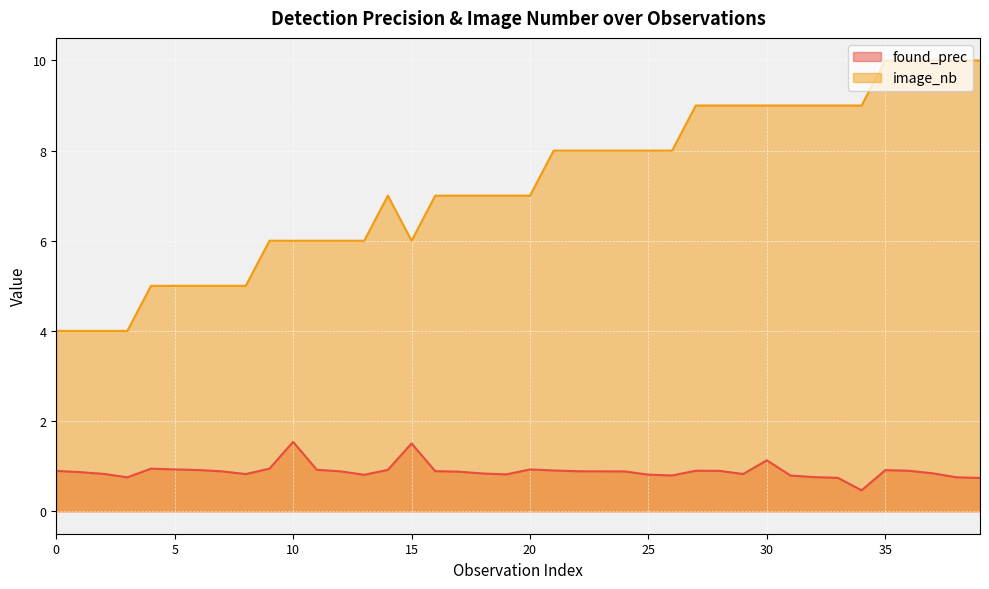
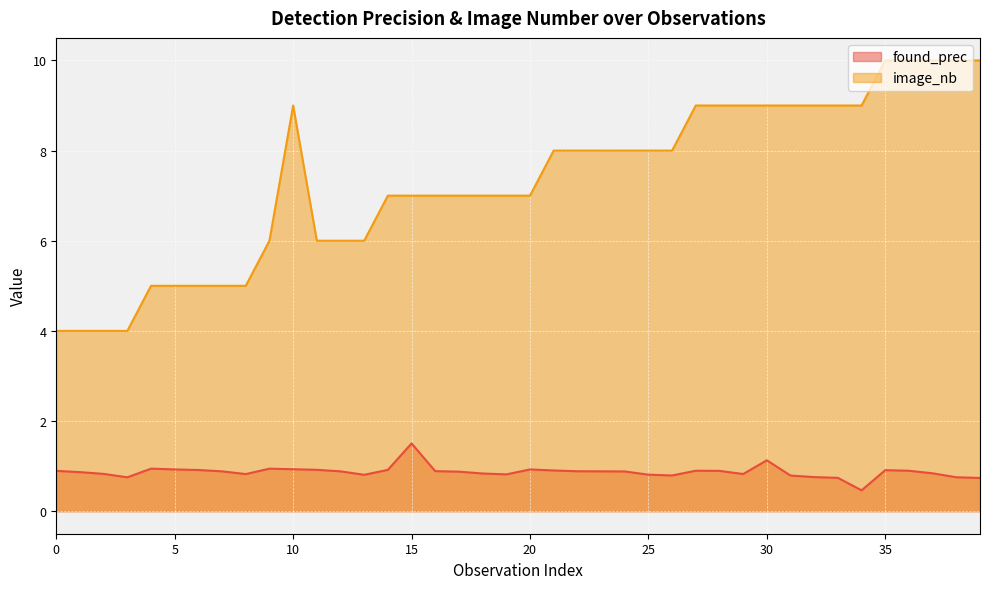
  {
    "found_prec": {
      "0": 0.9,
      "5": 0.9,
-     "10": 1.5,
+     "10": 0.9,
      "15": 1.5,
      "20": 0.9,
      "25": 0.8,
      "30": 1.1,
      "35": 0.9
    },
    "image_nb": {
      "0": 4,
      "5": 5,
-     "10": 6,
-     "15": 6,
+     "10": 9,
+     "15": 7,
      "20": 7,
      "25": 8,
      "30": 9
    }
  }
